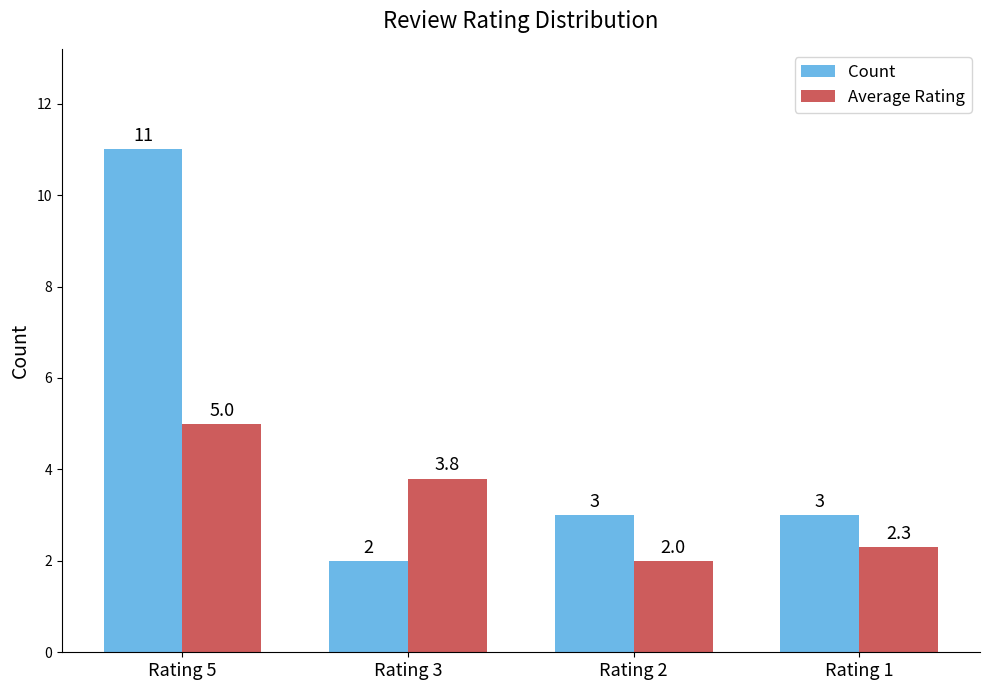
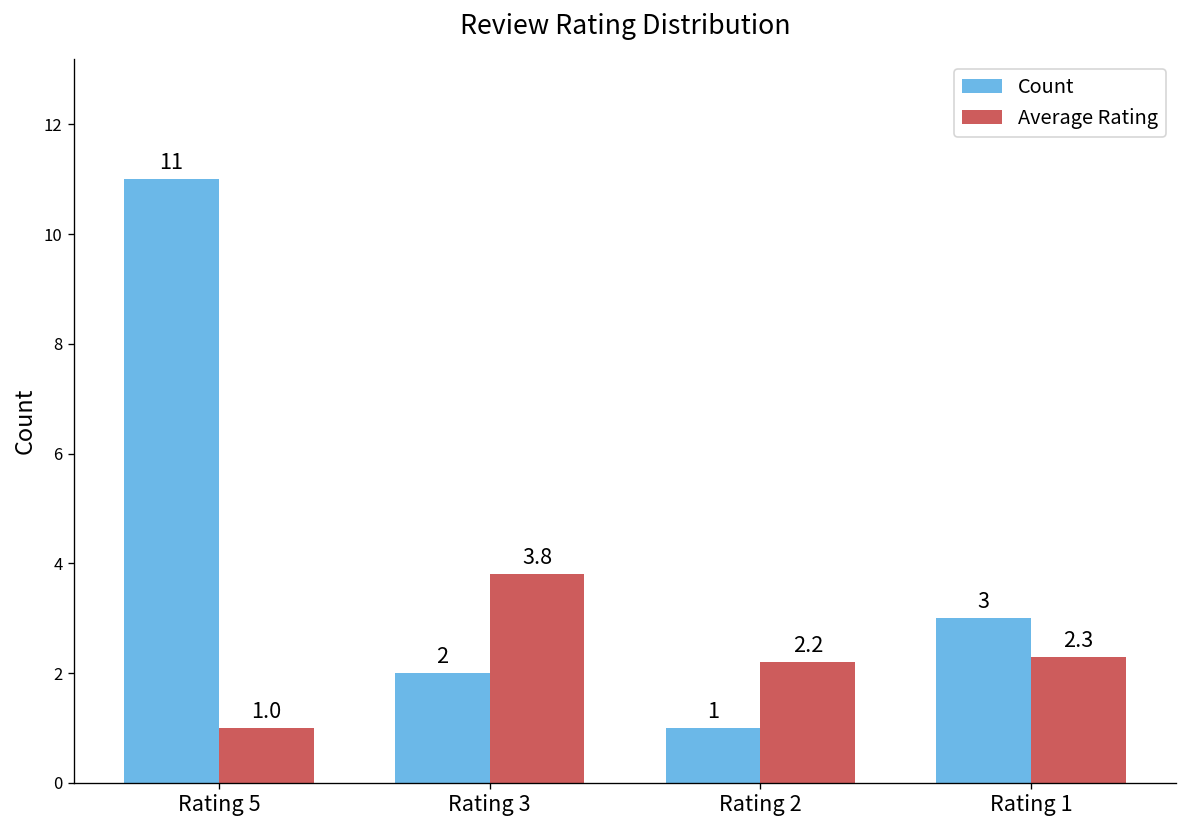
  {
    "Count": {
      "Rating 5": 11,
      "Rating 3": 2,
-     "Rating 2": 3,
+     "Rating 2": 1,
      "Rating 1": 3
    },
    "Average Rating": {
-     "Rating 5": 5.0,
+     "Rating 5": 1.0,
      "Rating 3": 3.8,
-     "Rating 2": 2.0,
+     "Rating 2": 2.2,
      "Rating 1": 2.3
    }
  }
